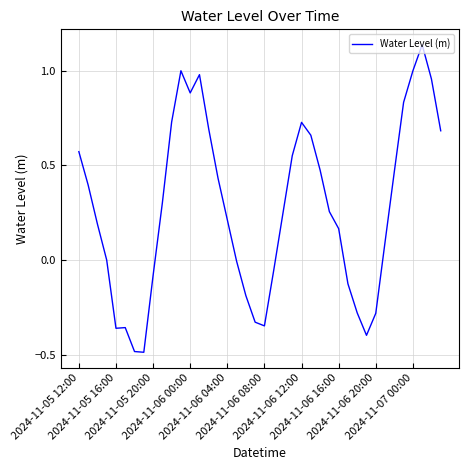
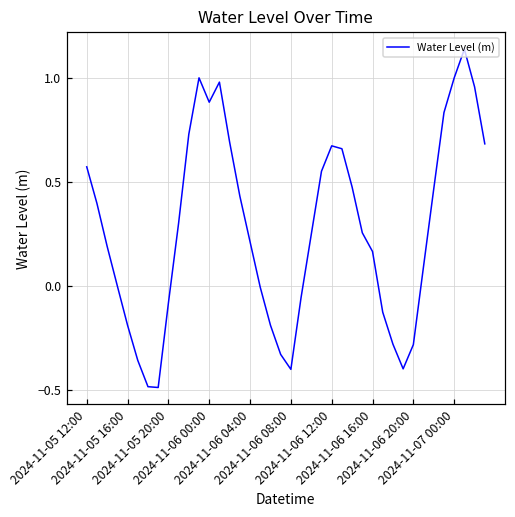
  {
    "2024-11-05 12:00": 0.57,
-   "2024-11-05 16:00": -0.36,
+   "2024-11-05 16:00": -0.19,
    "2024-11-05 20:00": -0.08,
    "2024-11-06 00:00": 0.88,
    "2024-11-06 04:00": 0.21,
-   "2024-11-06 08:00": -0.35,
-   "2024-11-06 12:00": 0.73,
+   "2024-11-06 08:00": -0.40,
+   "2024-11-06 12:00": 0.67,
    "2024-11-06 16:00": 0.16,
    "2024-11-06 20:00": -0.28,
    "2024-11-07 00:00": 1.00
  }
